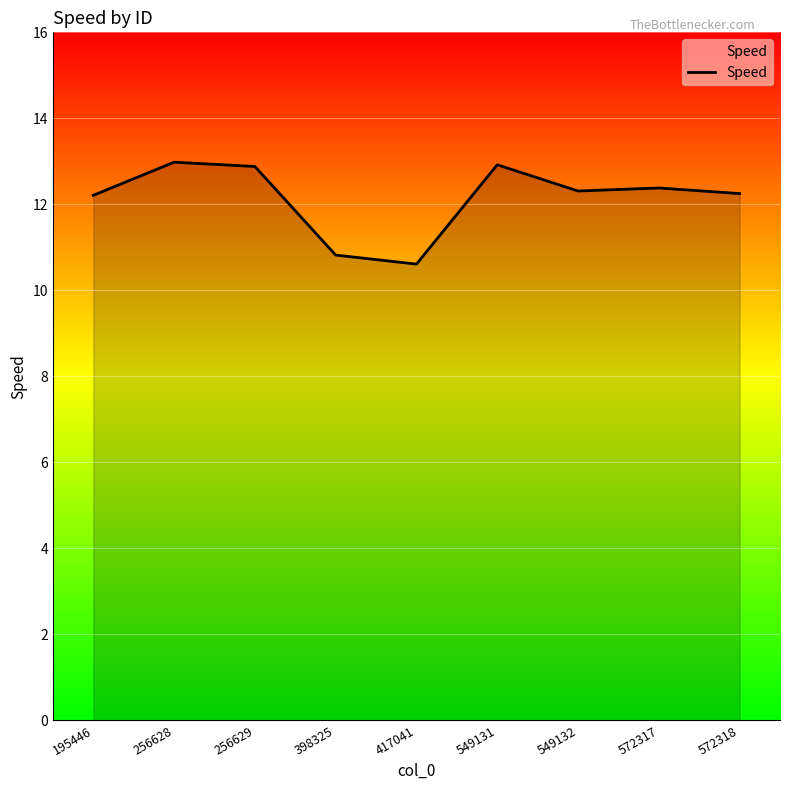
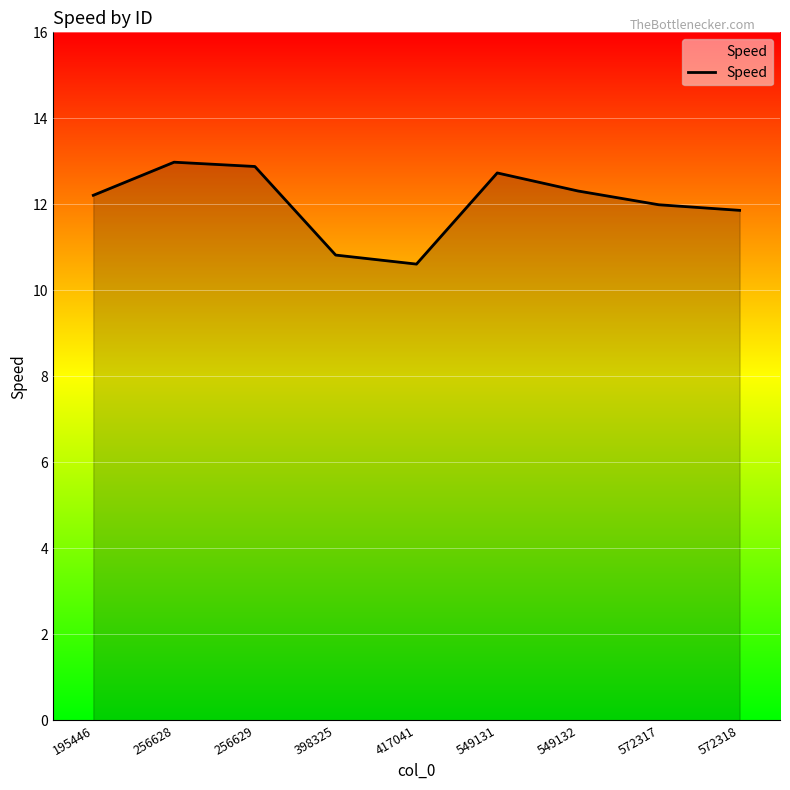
  {
    "195446": 12.2,
    "256628": 13.0,
    "256629": 12.9,
    "398325": 10.8,
    "417041": 10.6,
-   "549131": 12.9,
+   "549131": 12.7,
    "549132": 12.3,
-   "572317": 12.4,
-   "572318": 12.3
+   "572317": 12.0,
+   "572318": 11.9
  }
